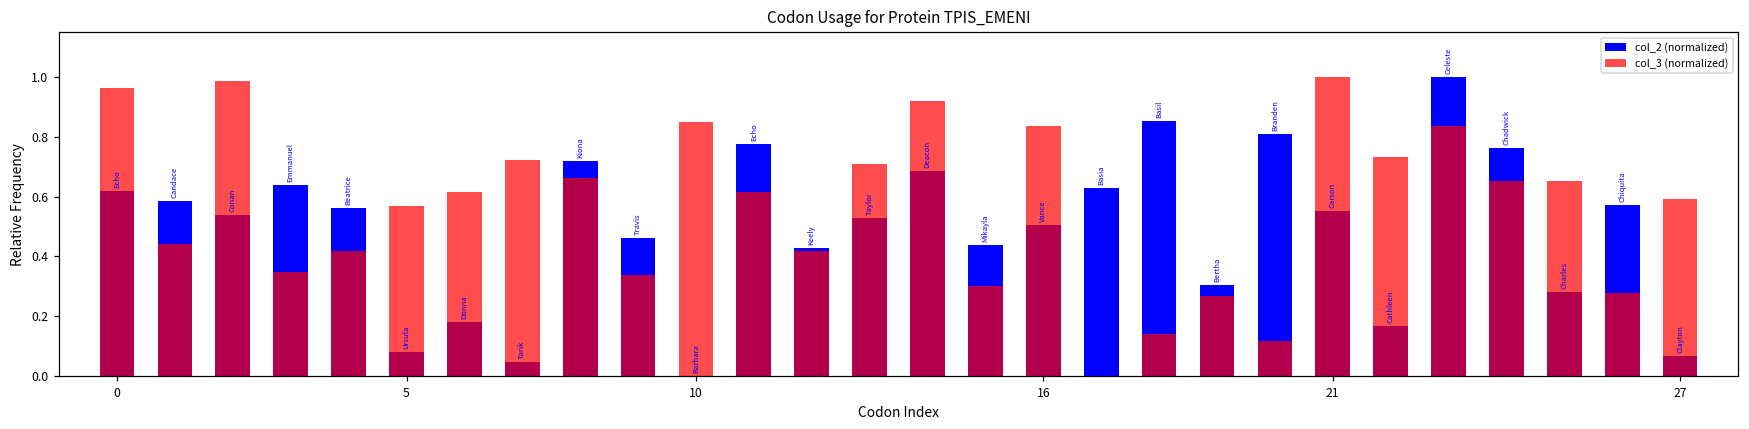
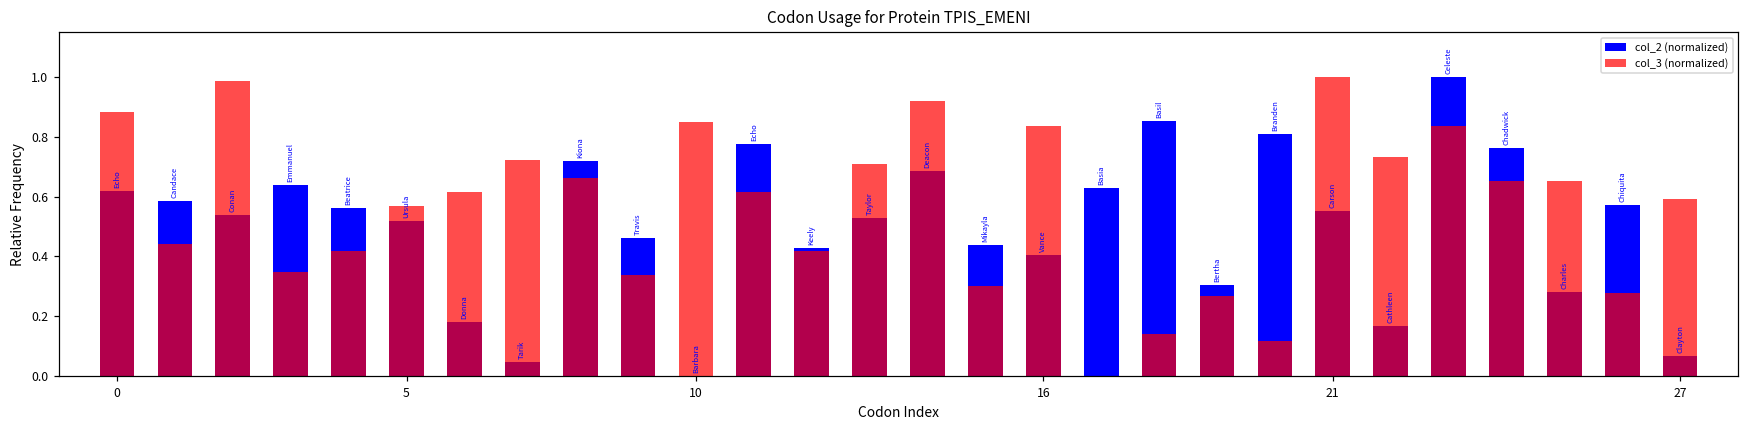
  {
    "col_2 (normalized)": {
-     "5": 0.08,
+     "5": 0.52,
      "10": 0.00,
-     "16": 0.51
+     "16": 0.40
    },
    "col_3 (normalized)": {
-     "0": 0.97,
+     "0": 0.88,
      "5": 0.57,
      "10": 0.85,
      "16": 0.84,
      "21": 1.00,
      "27": 0.59
    }
  }
